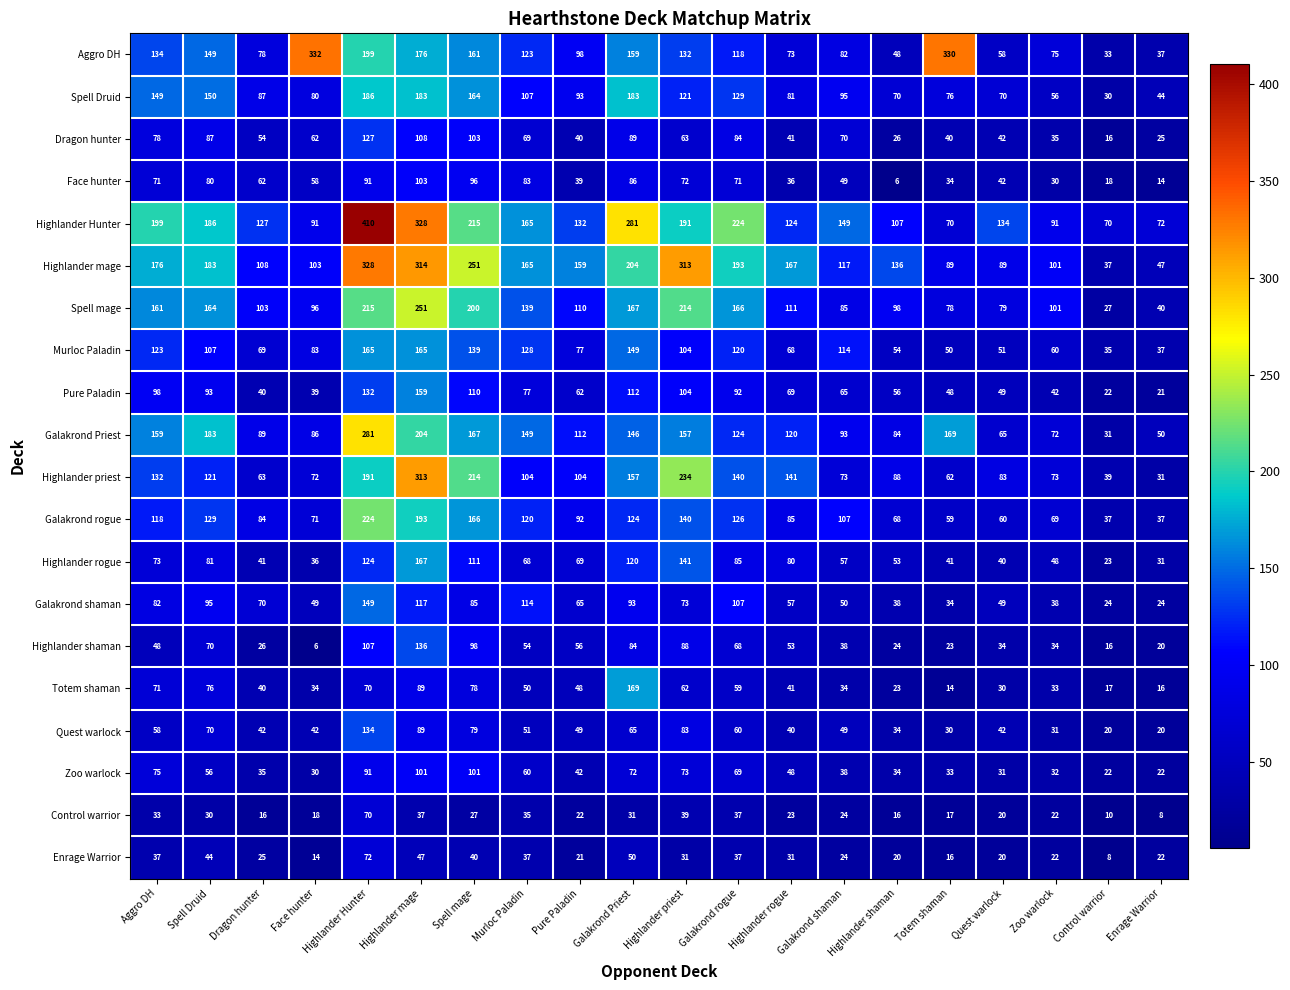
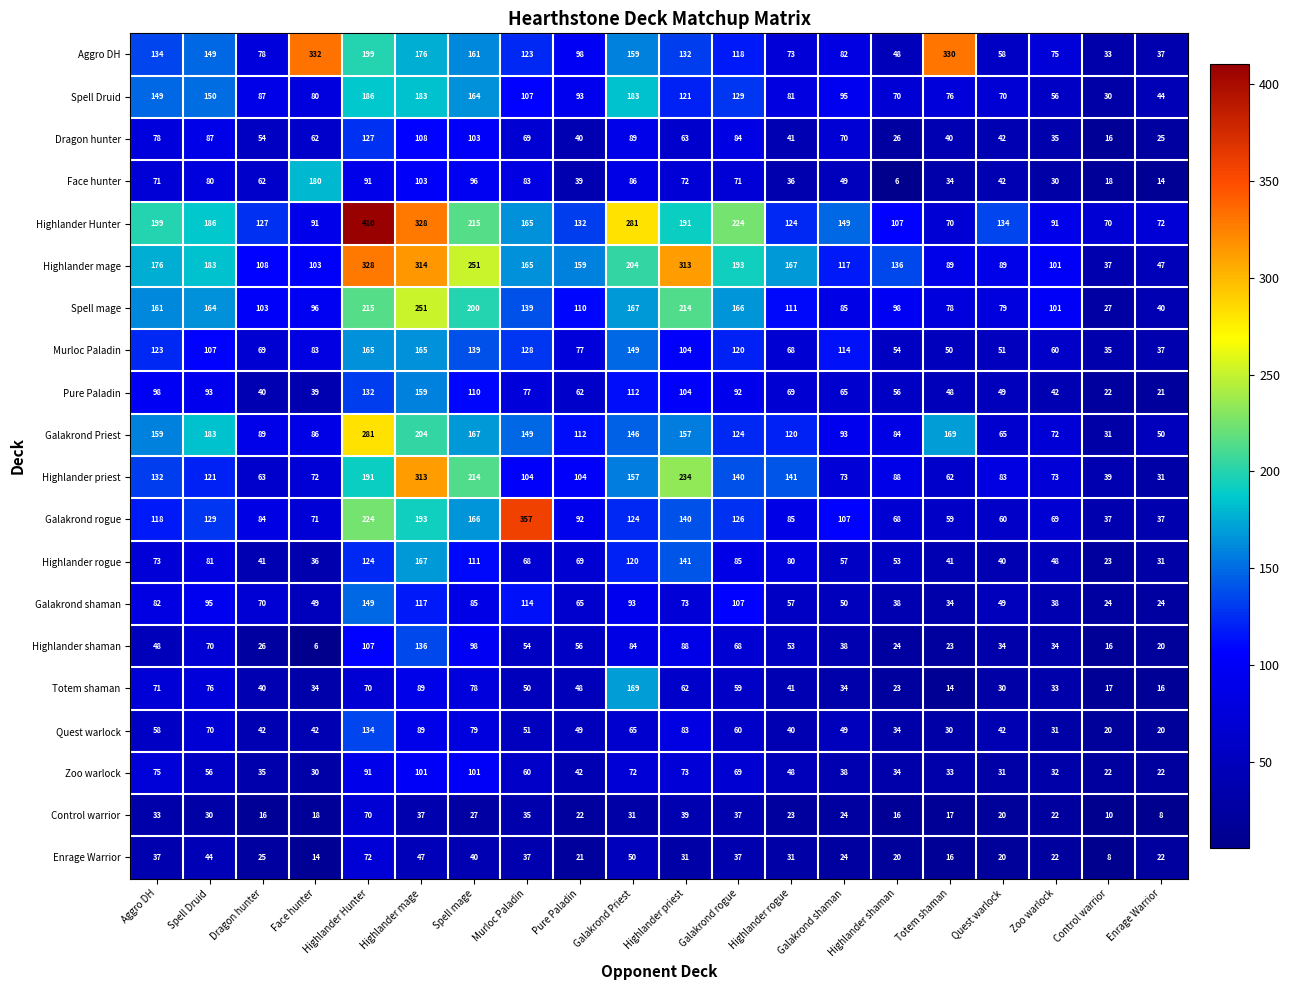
  {
    "Face hunter": {
      "Aggro DH": 71,
      "Spell Druid": 80,
      "Dragon hunter": 62,
-     "Face hunter": 58,
+     "Face hunter": 180,
      "Highlander Hunter": 91,
      "Highlander mage": 103,
      "Spell mage": 96,
      "Murloc Paladin": 83,
      "Pure Paladin": 39,
      "Galakrond Priest": 86,
      "Highlander priest": 72,
      "Galakrond rogue": 71,
      "Highlander rogue": 36,
      "Galakrond shaman": 49,
      "Highlander shaman": 6,
      "Totem shaman": 34,
      "Quest warlock": 42,
      "Zoo warlock": 30,
      "Control warrior": 18,
      "Enrage Warrior": 14
    },
    "Galakrond rogue": {
      "Aggro DH": 118,
      "Spell Druid": 129,
      "Dragon hunter": 84,
      "Face hunter": 71,
      "Highlander Hunter": 224,
      "Highlander mage": 193,
      "Spell mage": 166,
-     "Murloc Paladin": 120,
+     "Murloc Paladin": 357,
      "Pure Paladin": 92,
      "Galakrond Priest": 124,
      "Highlander priest": 140,
      "Galakrond rogue": 126,
      "Highlander rogue": 85,
      "Galakrond shaman": 107,
      "Highlander shaman": 68,
      "Totem shaman": 59,
      "Quest warlock": 60,
      "Zoo warlock": 69,
      "Control warrior": 37,
      "Enrage Warrior": 37
    }
  }
